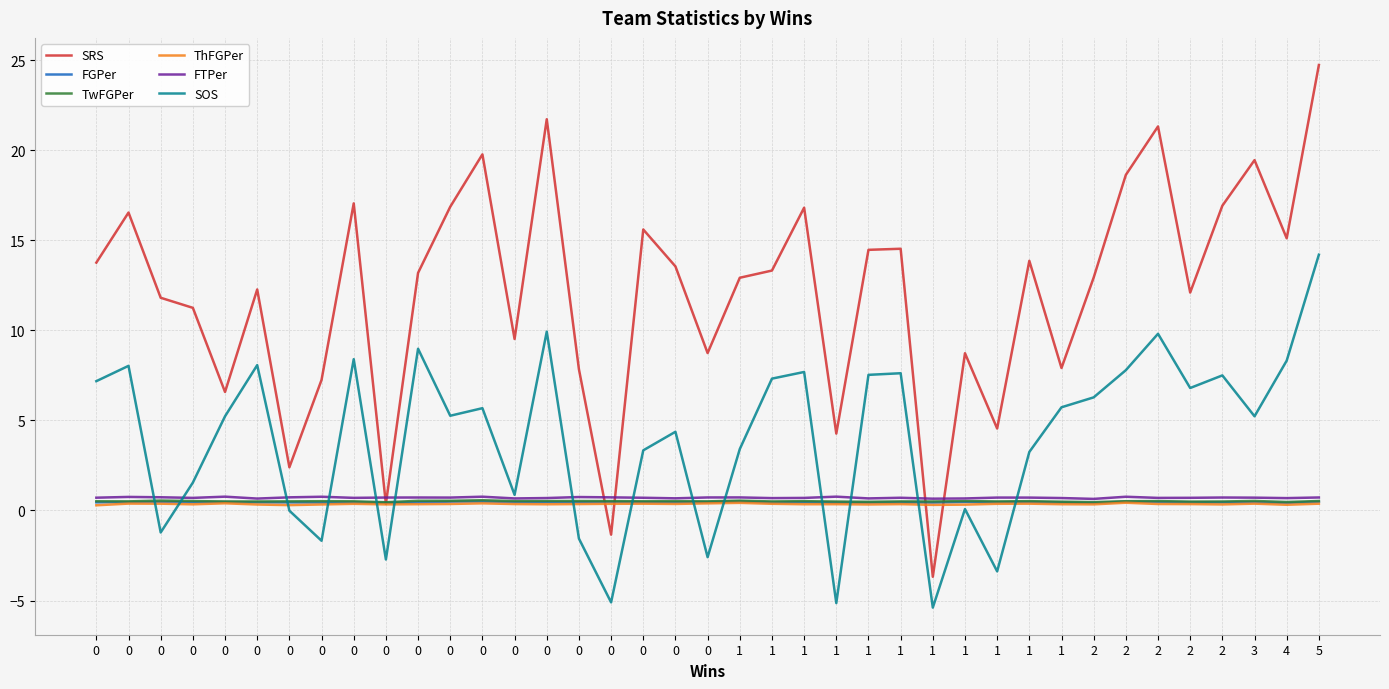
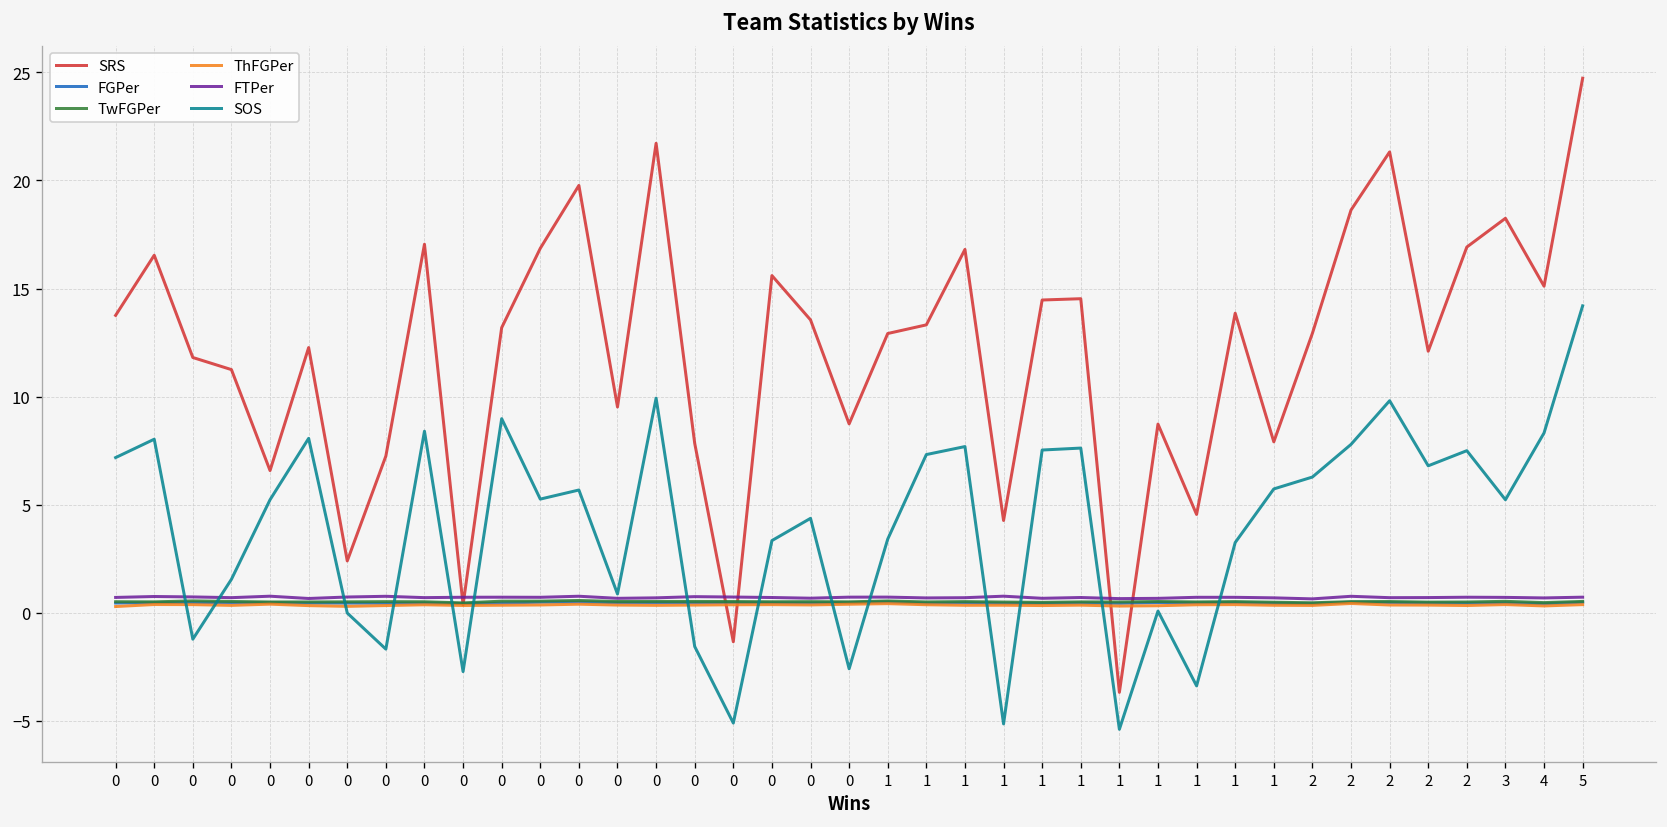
  {
    "SRS": {
-     "3": 19.5,
+     "3": 18.3,
      "4": 15.1,
      "5": 24.7
    },
    "FTPer": {
      "3": 0.7,
      "4": 0.7,
      "5": 0.7
    },
    "SOS": {
      "3": 5.2,
      "4": 8.3,
      "5": 14.2
    }
  }
